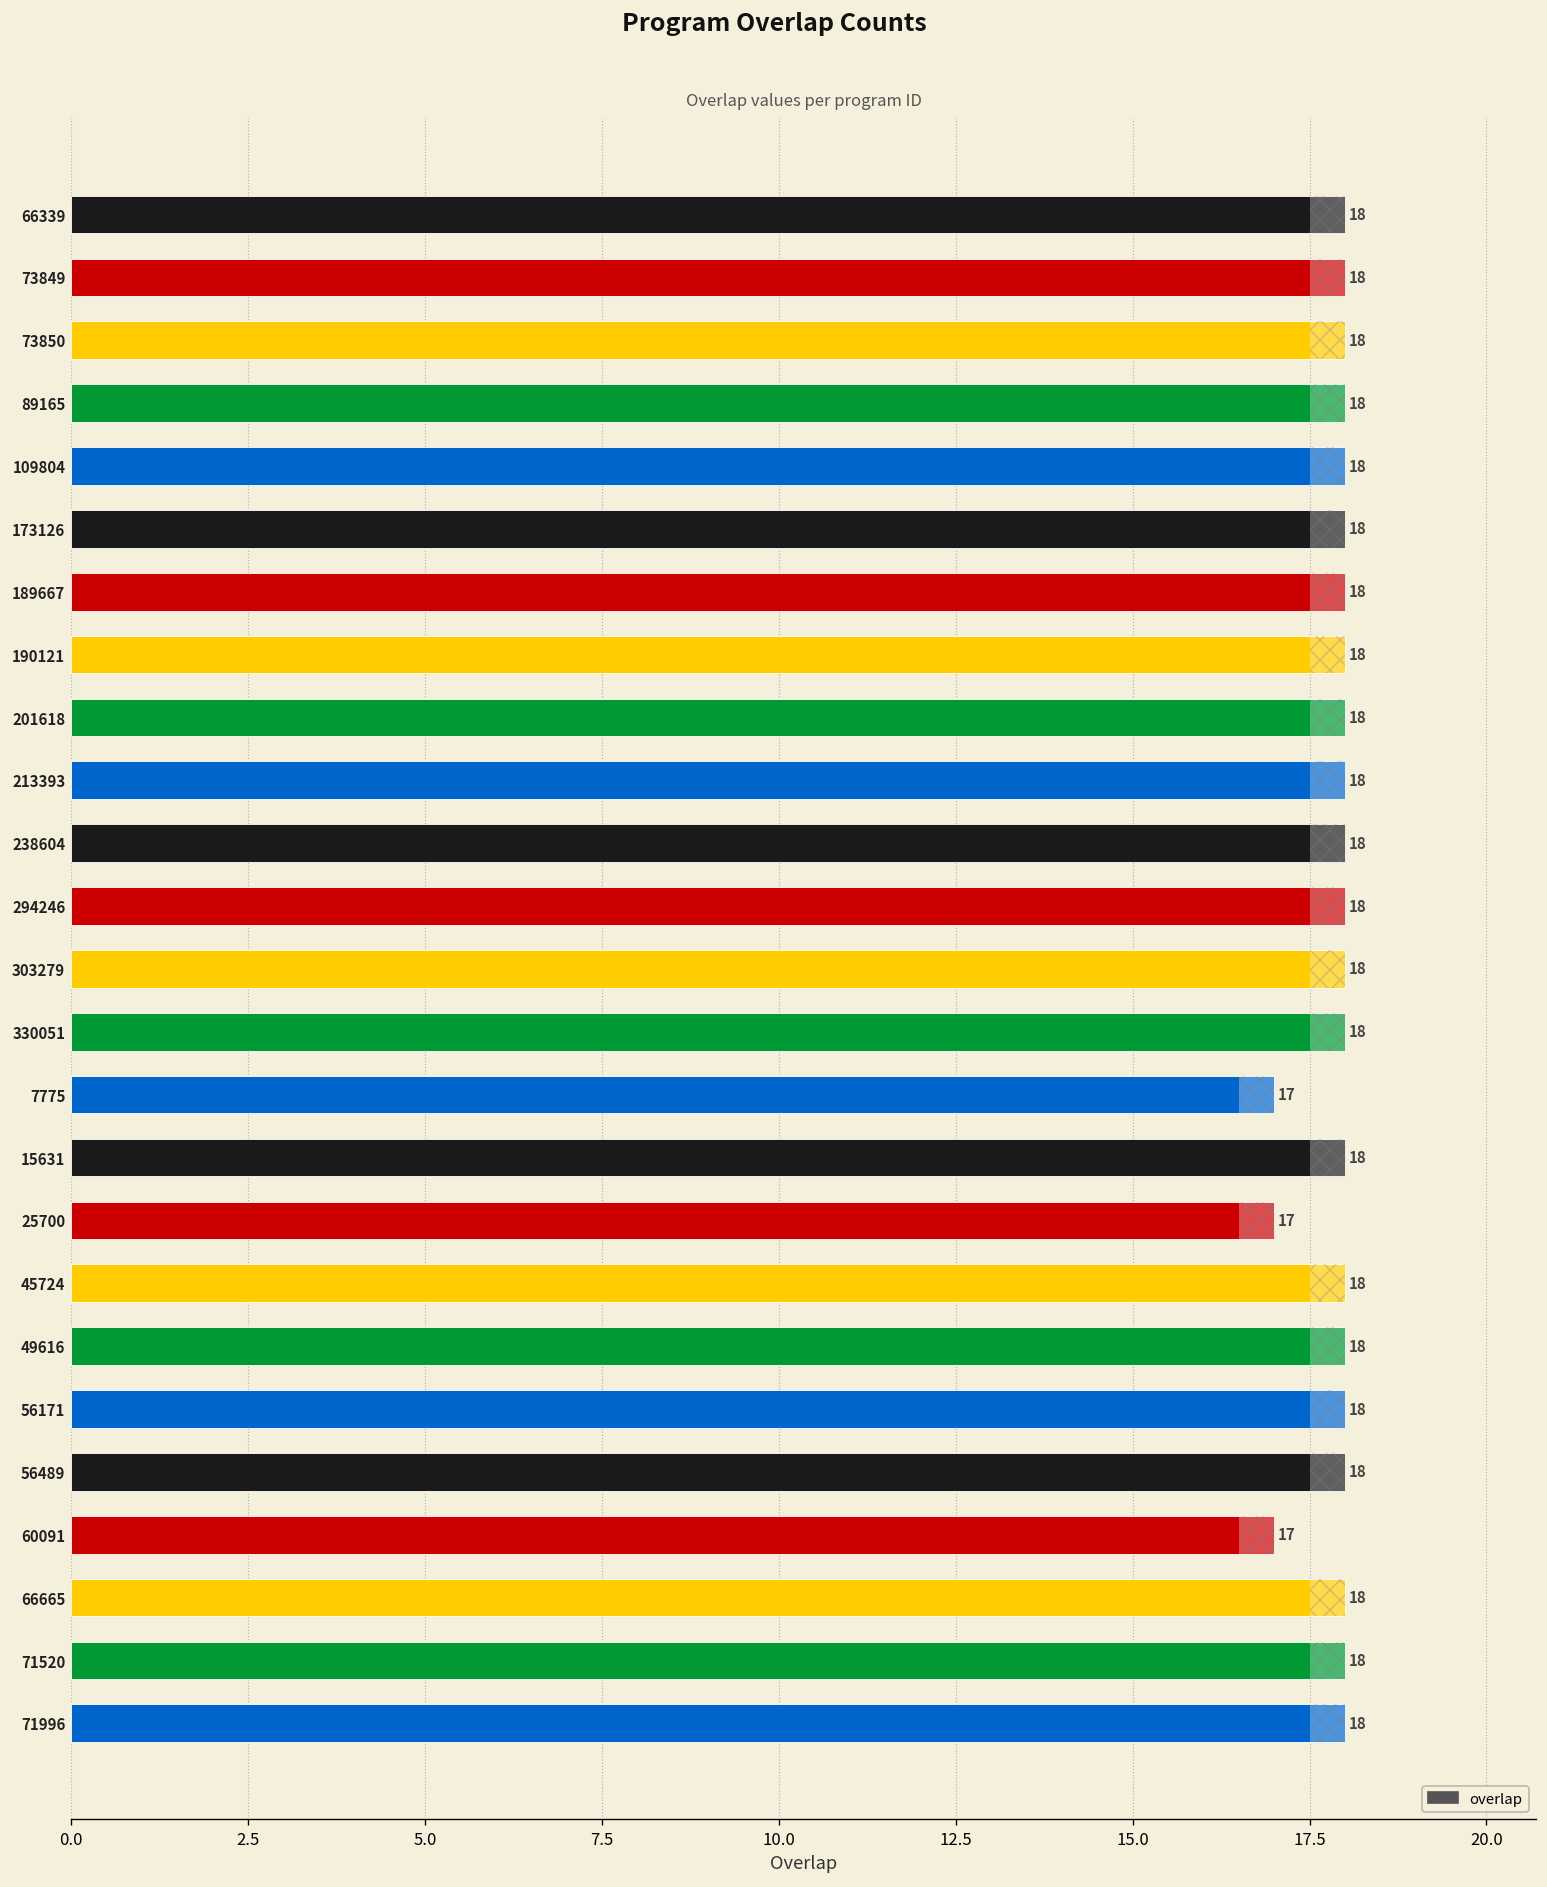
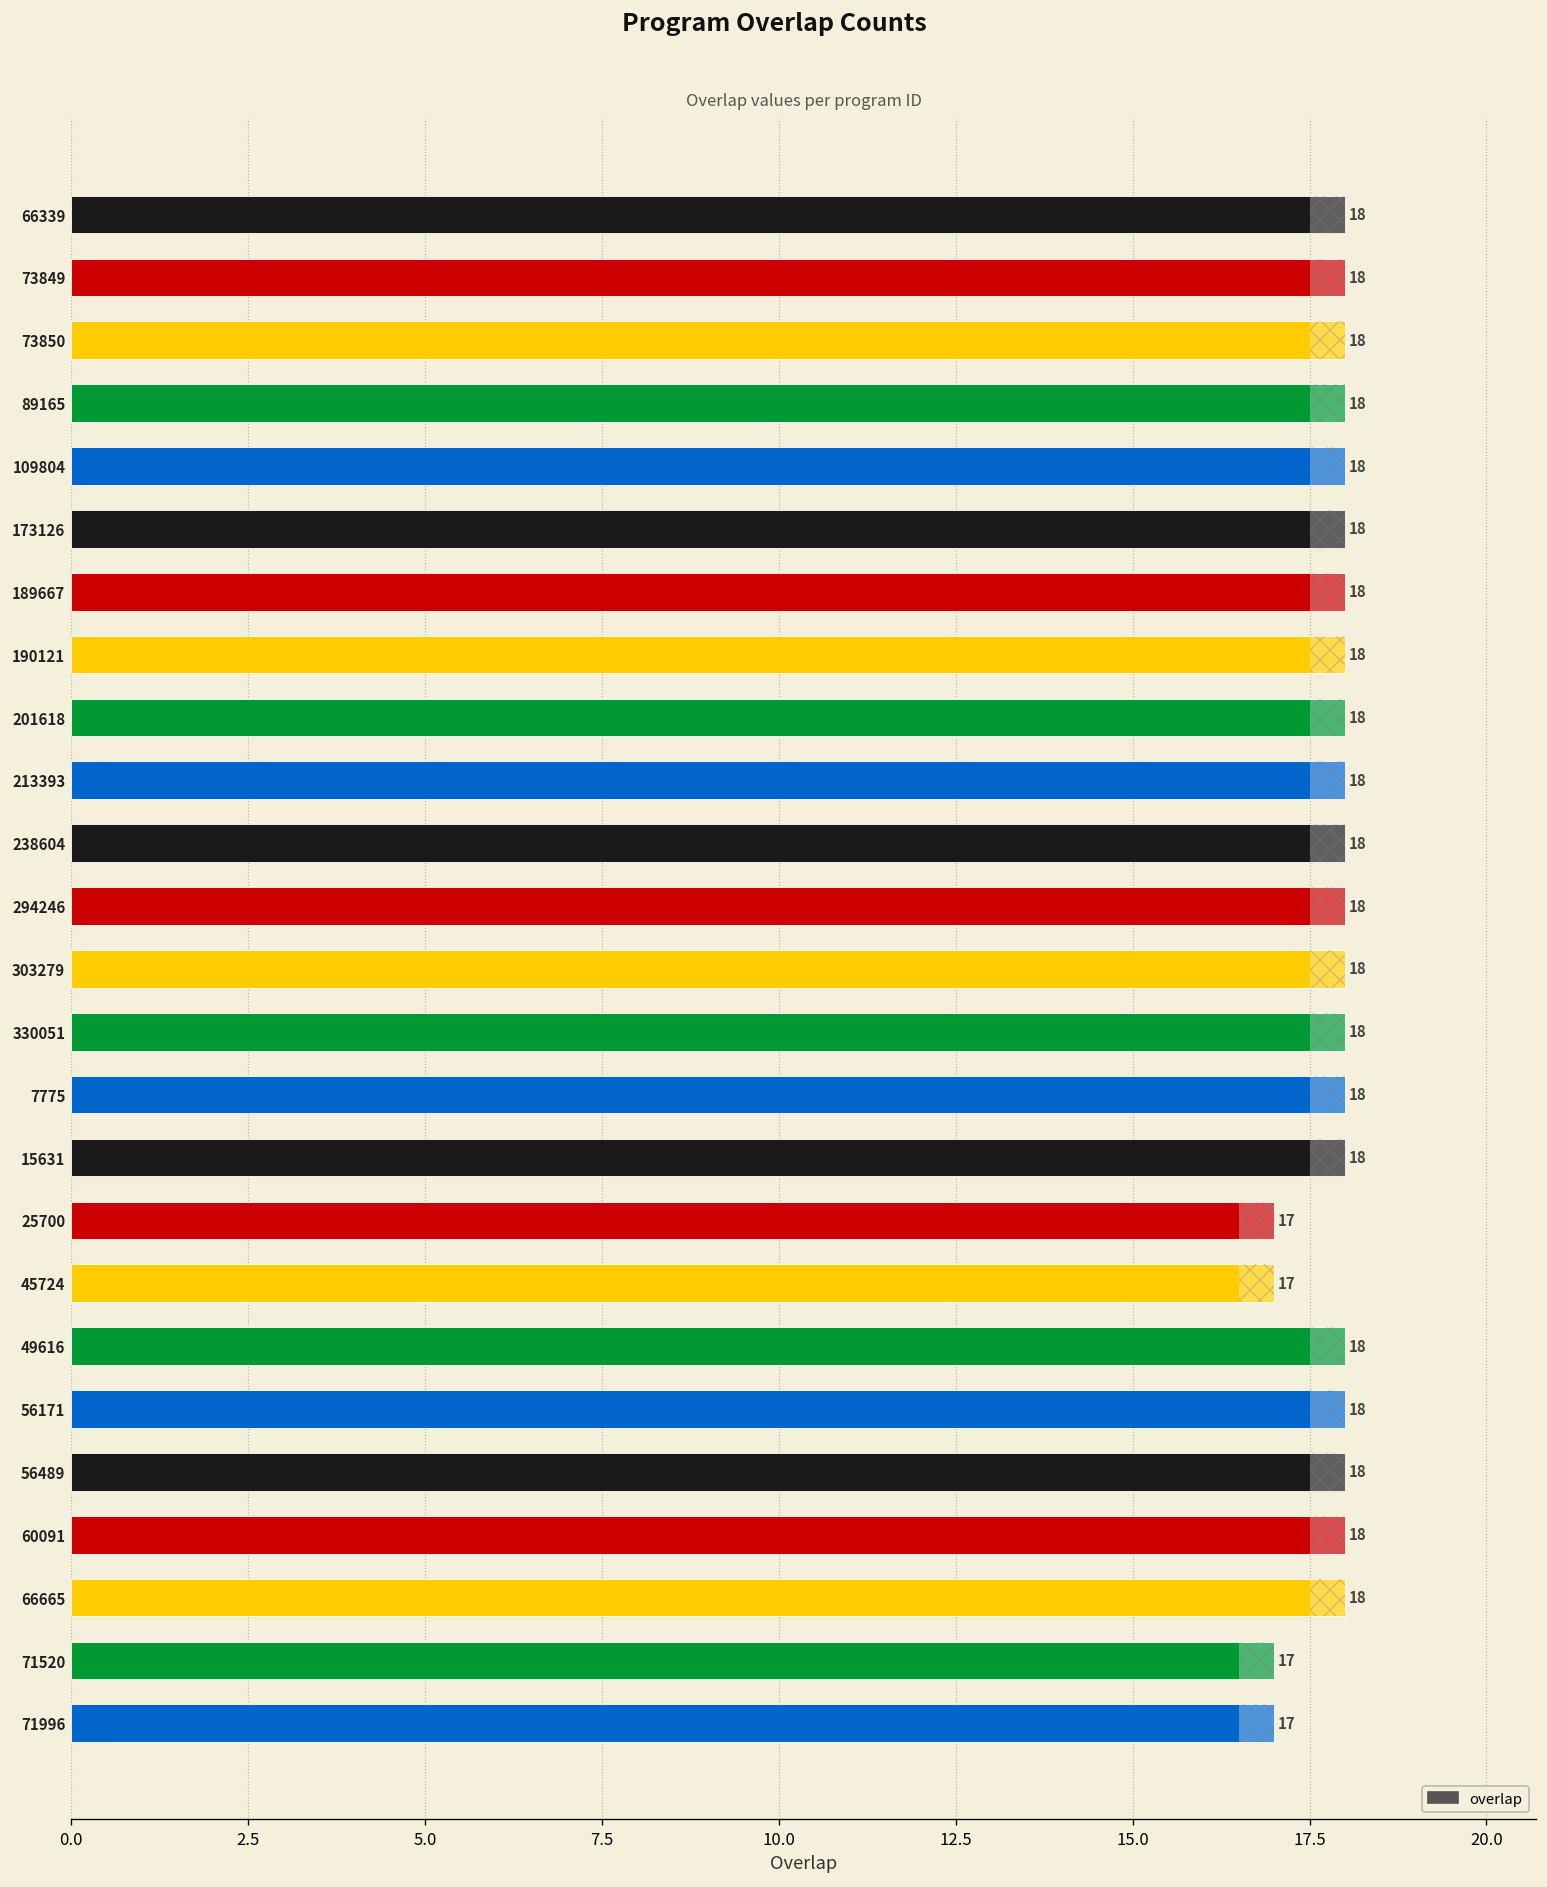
  {
    "66339": 18,
    "73849": 18,
    "73850": 18,
    "89165": 18,
    "109804": 18,
    "173126": 18,
    "189667": 18,
    "190121": 18,
    "201618": 18,
    "213393": 18,
    "238604": 18,
    "294246": 18,
    "303279": 18,
    "330051": 18,
-   "7775": 17,
+   "7775": 18,
    "15631": 18,
    "25700": 17,
-   "45724": 18,
+   "45724": 17,
    "49616": 18,
    "56171": 18,
    "56489": 18,
-   "60091": 17,
+   "60091": 18,
    "66665": 18,
-   "71520": 18,
-   "71996": 18
+   "71520": 17,
+   "71996": 17
  }
